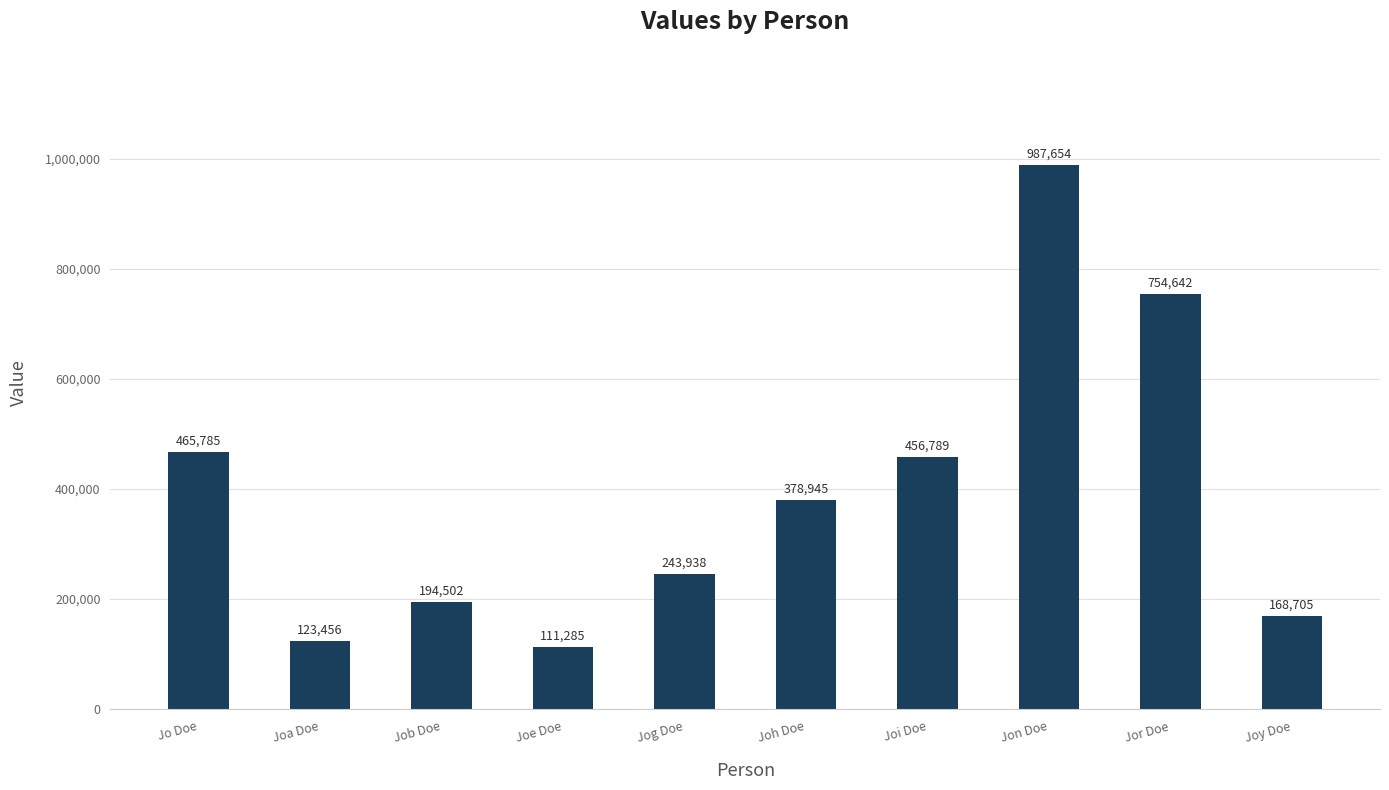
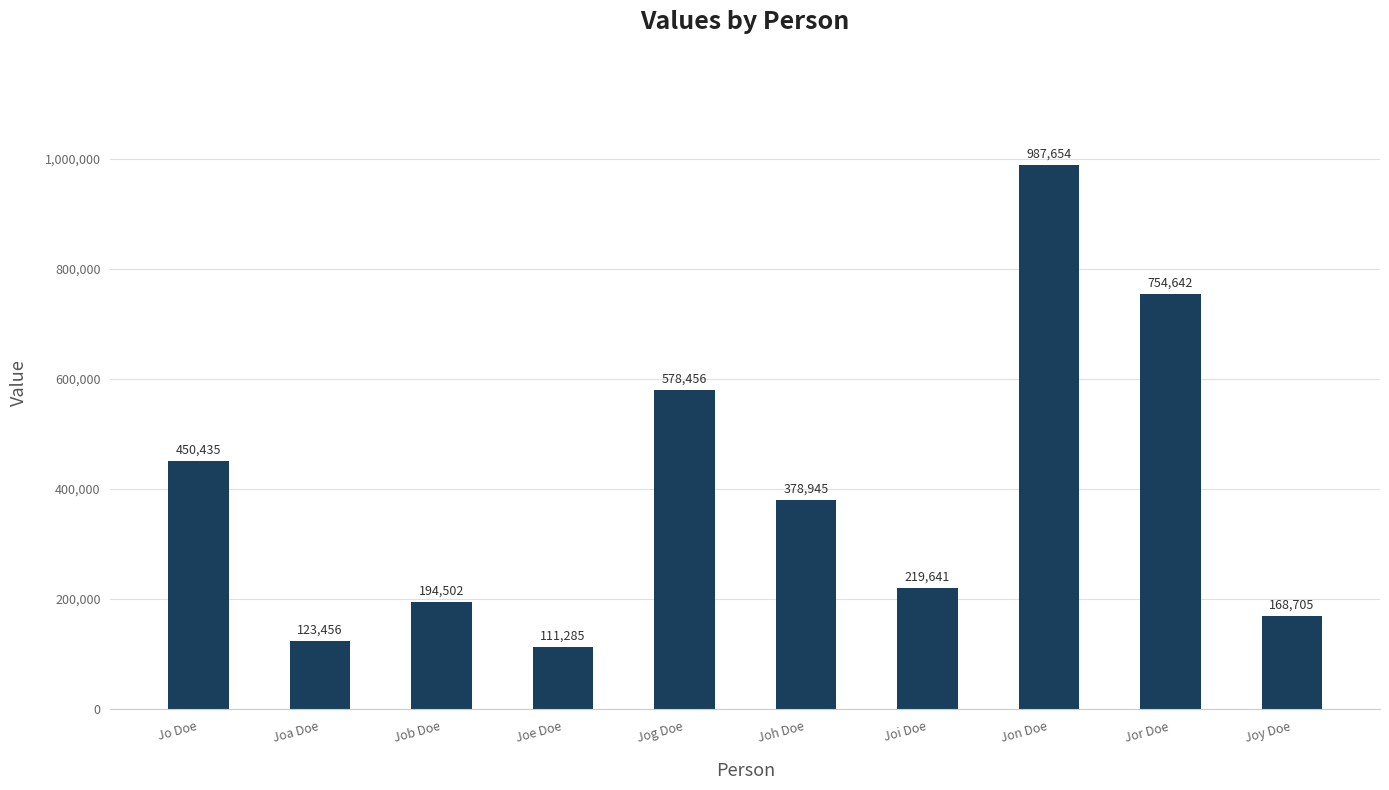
  {
-   "Jo Doe": "465,785",
+   "Jo Doe": "450,435",
    "Joa Doe": "123,456",
    "Job Doe": "194,502",
    "Joe Doe": "111,285",
-   "Jog Doe": "243,938",
+   "Jog Doe": "578,456",
    "Joh Doe": "378,945",
-   "Joi Doe": "456,789",
+   "Joi Doe": "219,641",
    "Jon Doe": "987,654",
    "Jor Doe": "754,642",
    "Joy Doe": "168,705"
  }
